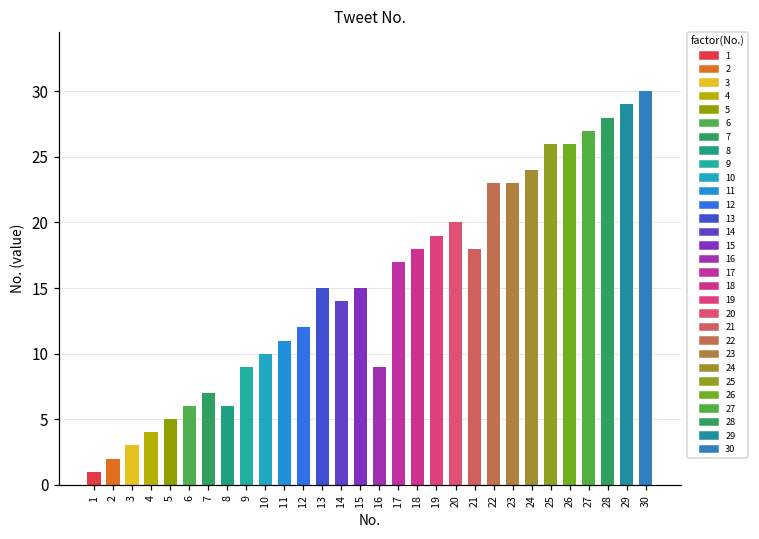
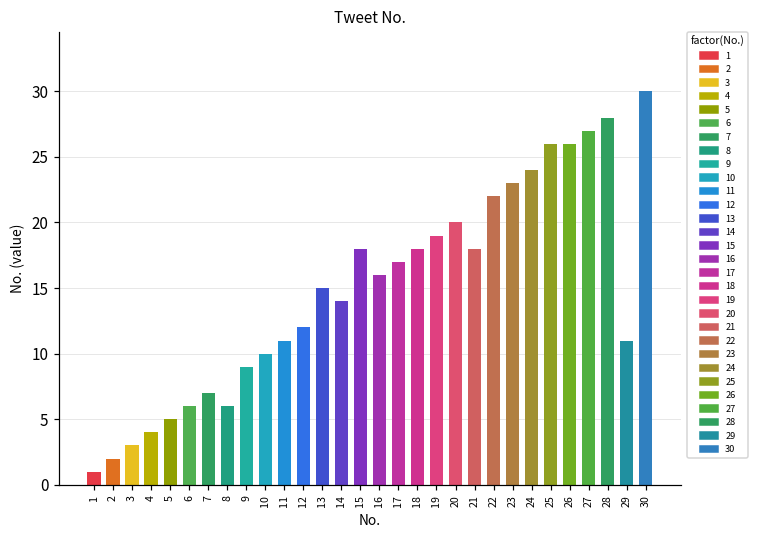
  {
    "1": 1,
    "2": 2,
    "3": 3,
    "4": 4,
    "5": 5,
    "6": 6,
    "7": 7,
    "8": 6,
    "9": 9,
    "10": 10,
    "11": 11,
    "12": 12,
    "13": 15,
    "14": 14,
-   "15": 15,
-   "16": 9,
+   "15": 18,
+   "16": 16,
    "17": 17,
    "18": 18,
    "19": 19,
    "20": 20,
    "21": 18,
-   "22": 23,
+   "22": 22,
    "23": 23,
    "24": 24,
    "25": 26,
    "26": 26,
    "27": 27,
    "28": 28,
-   "29": 29,
+   "29": 11,
    "30": 30
  }
